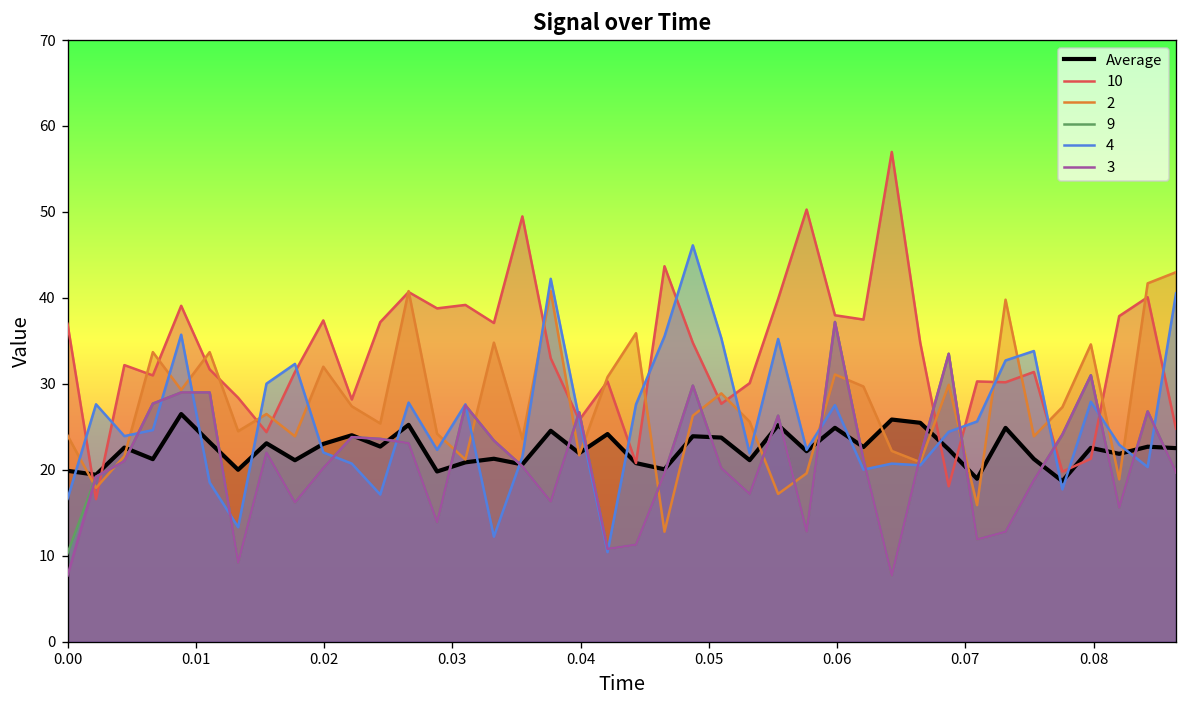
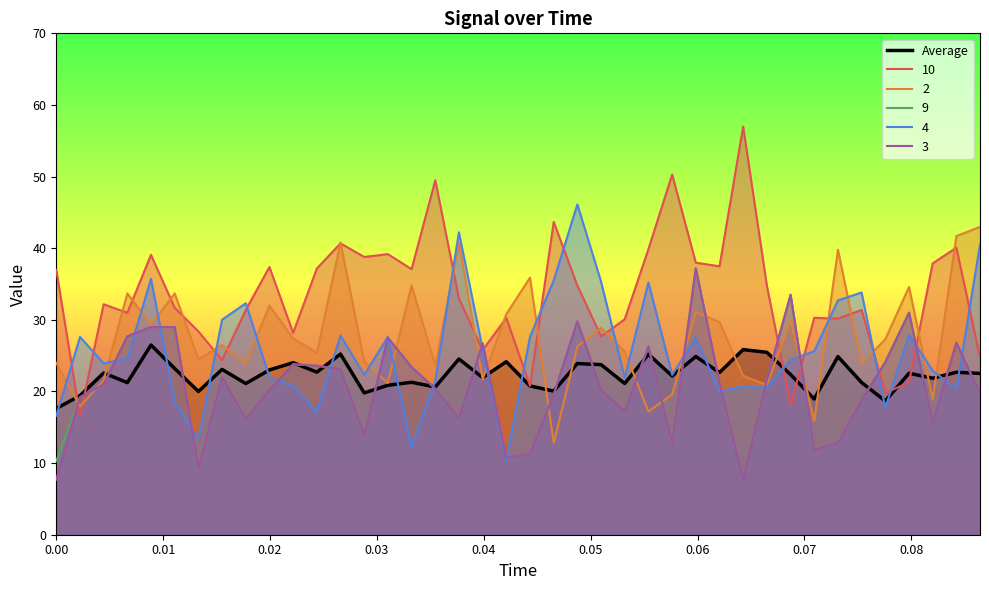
  {
    "Average": {
-     "0.00": 20
+     "0.00": 18
    },
    "9": {
      "0.00": 10
    },
    "4": {
      "0.00": 17
    },
    "3": {
      "0.00": 8
    }
  }
